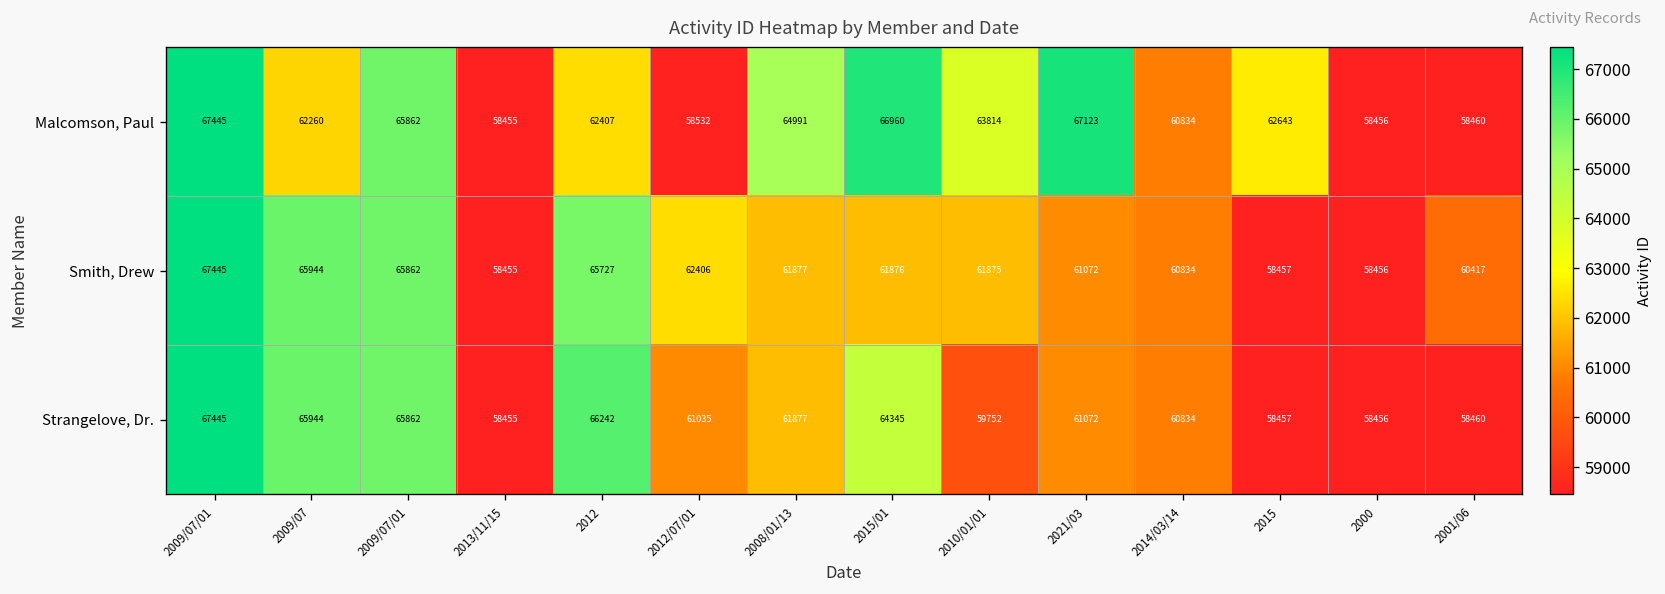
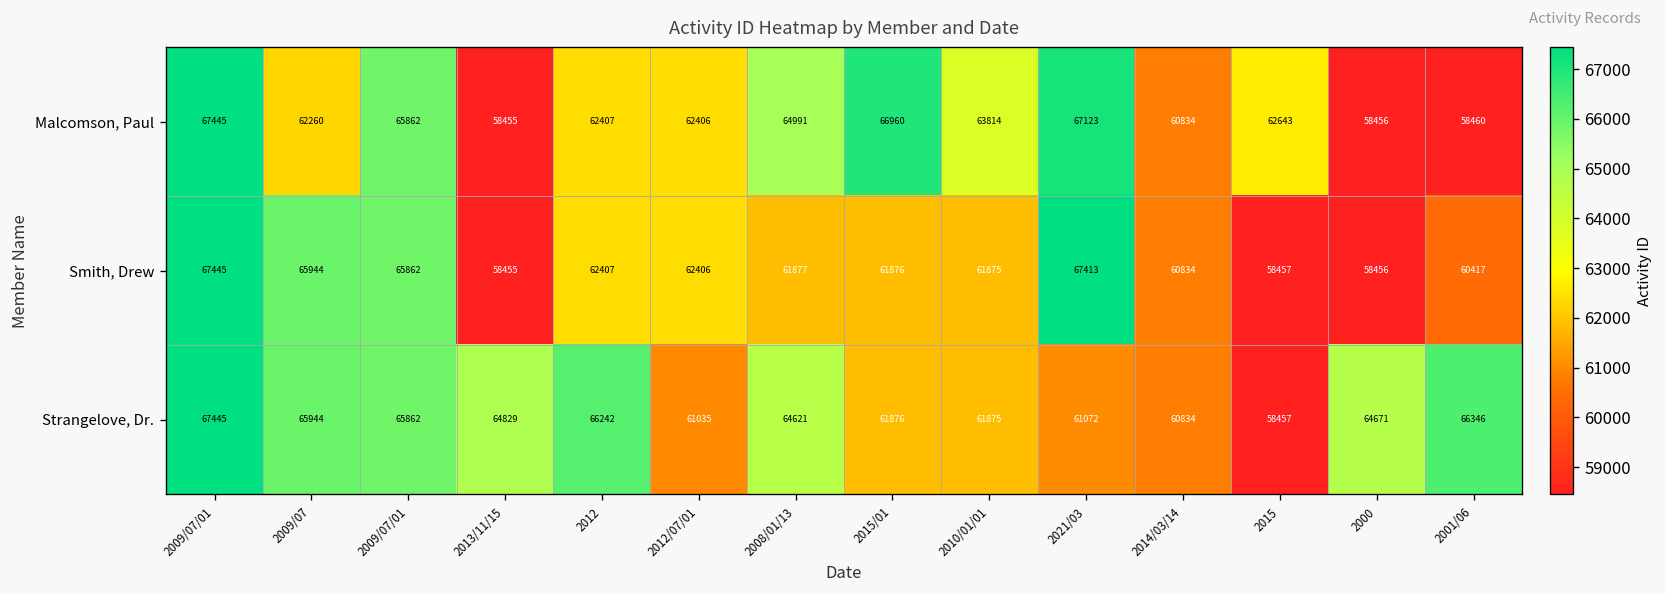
  {
    "Malcomson, Paul": {
      "2009/07": 62260,
      "2013/11/15": 58455,
      "2012": 62407,
-     "2012/07/01": 58532,
+     "2012/07/01": 62406,
      "2008/01/13": 64991,
      "2015/01": 66960,
      "2010/01/01": 63814,
      "2021/03": 67123,
      "2014/03/14": 60834,
      "2015": 62643,
      "2000": 58456,
      "2001/06": 58460
    },
    "Smith, Drew": {
      "2009/07": 65944,
      "2013/11/15": 58455,
-     "2012": 65727,
+     "2012": 62407,
      "2012/07/01": 62406,
      "2008/01/13": 61877,
      "2015/01": 61876,
      "2010/01/01": 61875,
-     "2021/03": 61072,
+     "2021/03": 67413,
      "2014/03/14": 60834,
      "2015": 58457,
      "2000": 58456,
      "2001/06": 60417
    },
    "Strangelove, Dr.": {
      "2009/07": 65944,
-     "2013/11/15": 58455,
+     "2013/11/15": 64829,
      "2012": 66242,
      "2012/07/01": 61035,
-     "2008/01/13": 61877,
-     "2015/01": 64345,
-     "2010/01/01": 59752,
+     "2008/01/13": 64621,
+     "2015/01": 61876,
+     "2010/01/01": 61875,
      "2021/03": 61072,
      "2014/03/14": 60834,
      "2015": 58457,
-     "2000": 58456,
-     "2001/06": 58460
+     "2000": 64671,
+     "2001/06": 66346
    }
  }
